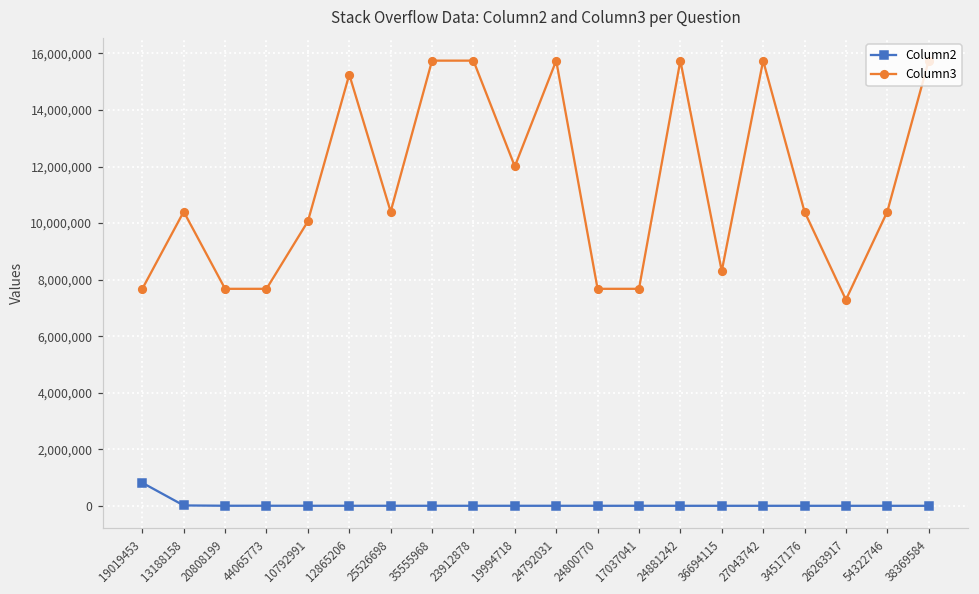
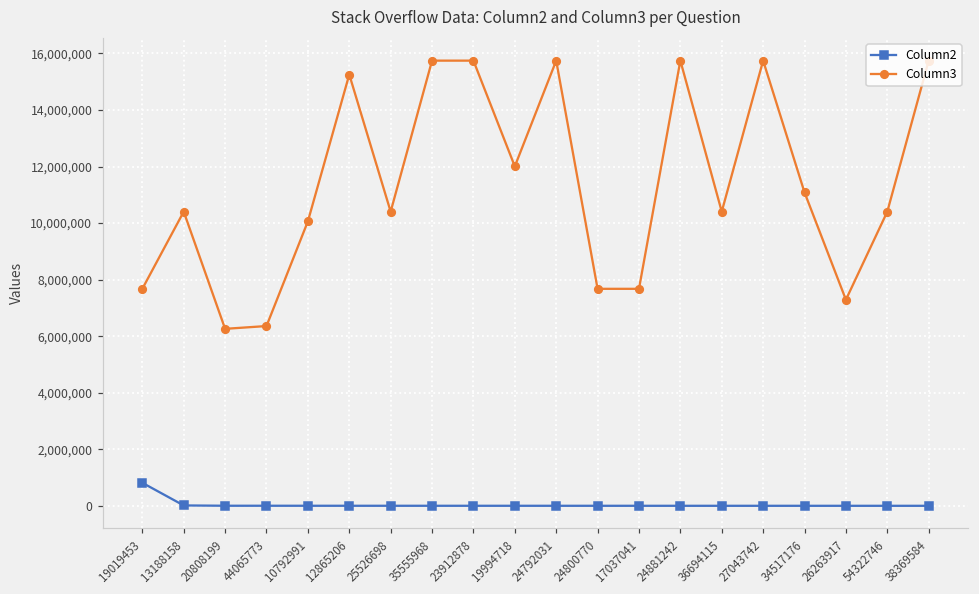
  {
    "Column2": {
      "19019453": "800,000",
      "13188158": "0",
      "20808199": "0",
      "44065773": "0",
      "10792991": "0",
      "12865206": "0",
      "25526698": "0",
      "35555968": "0",
      "23912878": "0",
      "19994718": "0",
      "24792031": "0",
      "24800770": "0",
      "17037041": "0",
      "24881242": "0",
      "36694115": "0",
      "27043742": "0",
      "34517176": "0",
      "26263917": "0",
      "54322746": "0",
      "38369584": "0"
    },
    "Column3": {
      "19019453": "7,700,000",
      "13188158": "10,400,000",
-     "20808199": "7,700,000",
-     "44065773": "7,700,000",
+     "20808199": "6,300,000",
+     "44065773": "6,400,000",
      "10792991": "10,100,000",
      "12865206": "15,300,000",
      "25526698": "10,400,000",
      "35555968": "15,700,000",
      "23912878": "15,700,000",
      "19994718": "12,000,000",
      "24792031": "15,700,000",
      "24800770": "7,700,000",
      "17037041": "7,700,000",
      "24881242": "15,700,000",
-     "36694115": "8,300,000",
+     "36694115": "10,400,000",
      "27043742": "15,700,000",
-     "34517176": "10,400,000",
+     "34517176": "11,100,000",
      "26263917": "7,300,000",
      "54322746": "10,400,000"
    }
  }
